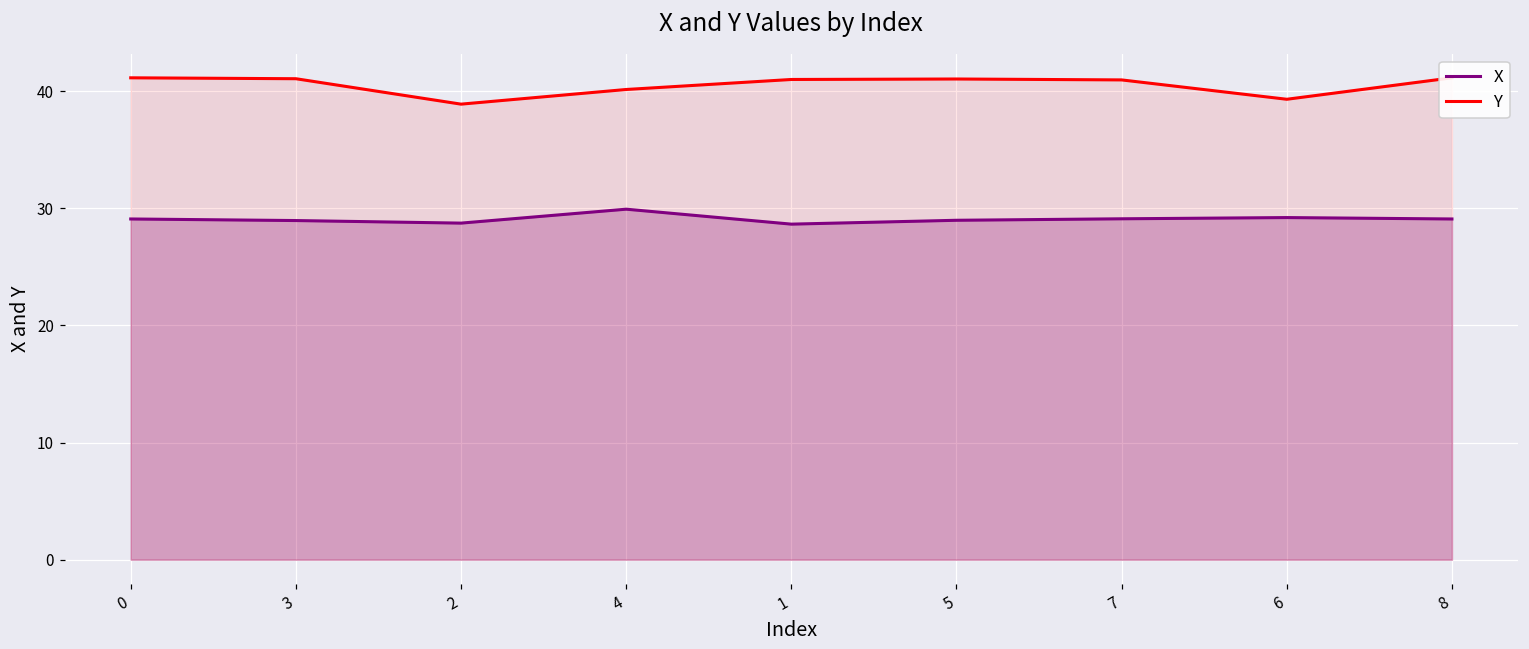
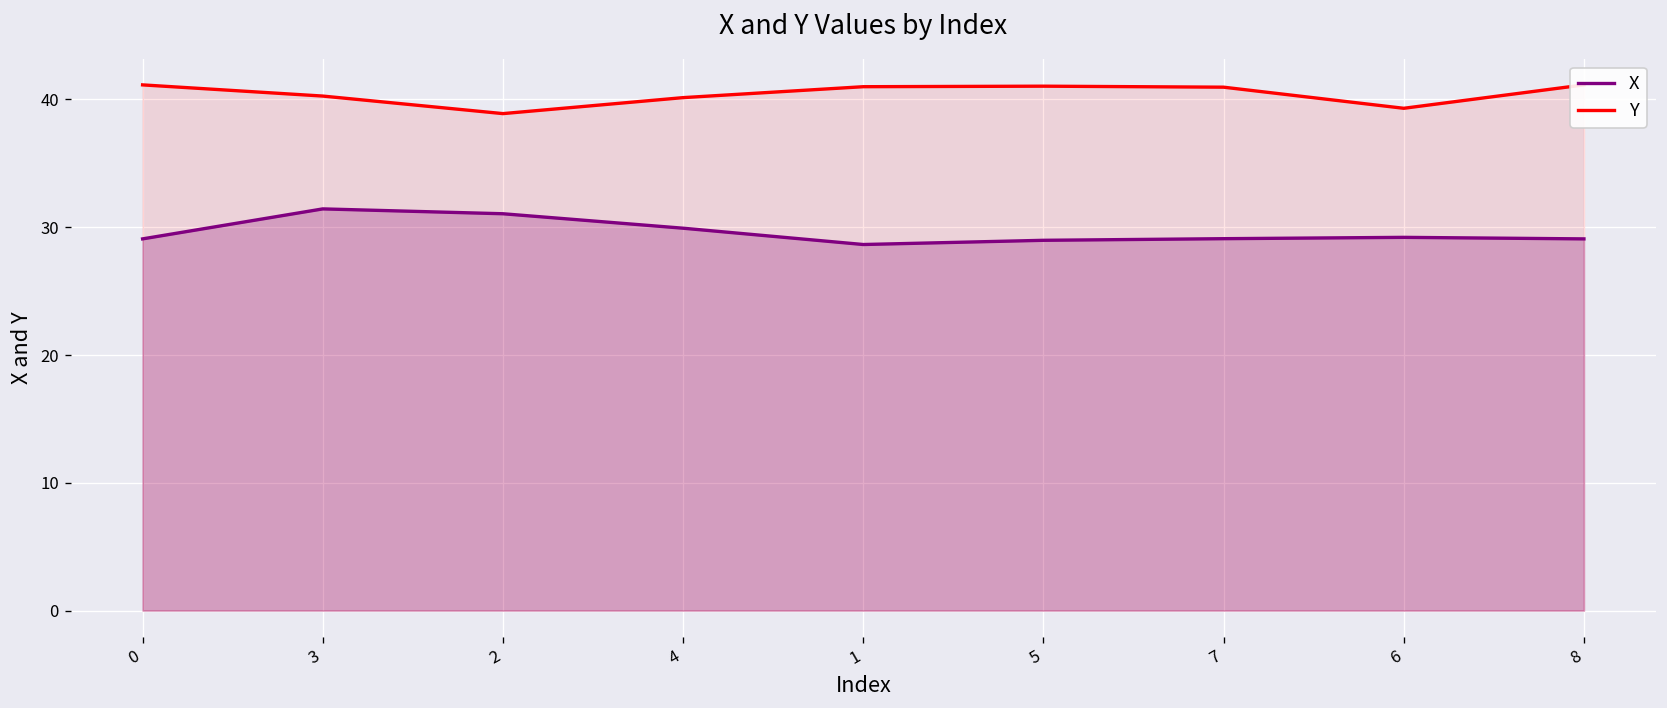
  {
    "X": {
      "0": 29.1,
-     "3": 29.0,
-     "2": 28.7,
+     "3": 31.4,
+     "2": 31.1,
      "4": 29.9,
      "1": 28.6,
      "5": 29.0,
      "7": 29.1,
      "6": 29.2,
      "8": 29.1
    },
    "Y": {
      "0": 41.1,
-     "3": 41.1,
+     "3": 40.3,
      "2": 38.9,
      "4": 40.1,
      "1": 41.0,
      "5": 41.0,
      "7": 41.0,
      "6": 39.3
    }
  }
